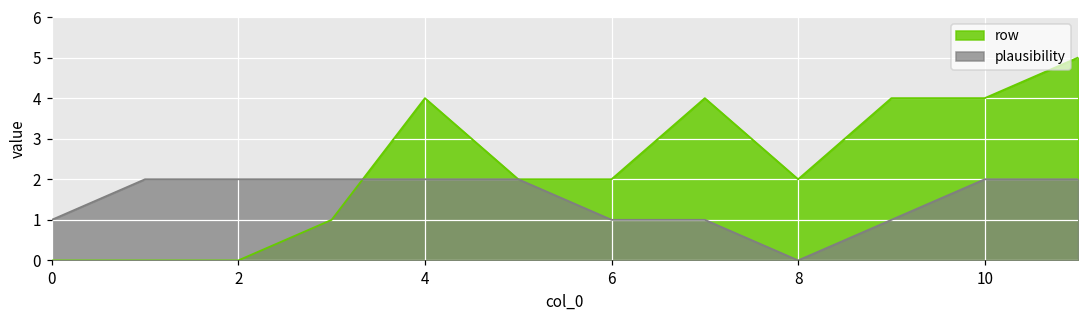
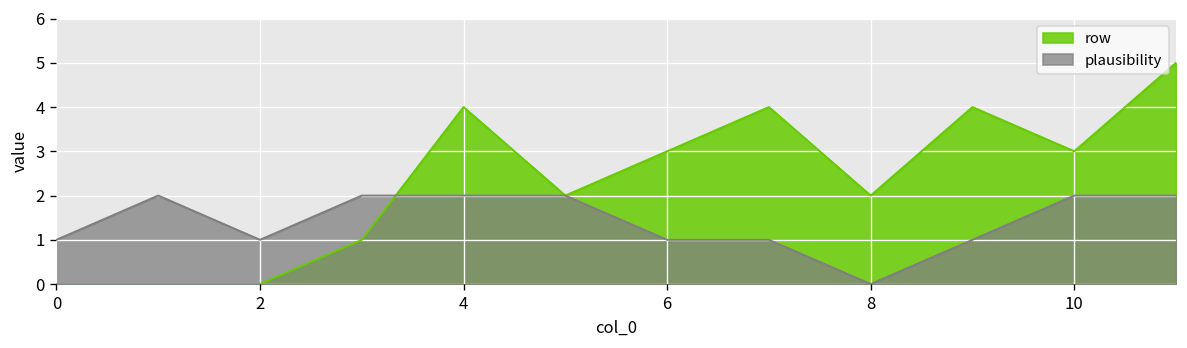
  {
    "row": {
      "0": 0,
      "2": 0,
      "4": 4,
-     "6": 2,
+     "6": 3,
      "8": 2,
-     "10": 4
+     "10": 3
    },
    "plausibility": {
      "0": 1,
-     "2": 2,
+     "2": 1,
      "4": 2,
      "6": 1,
      "8": 0,
      "10": 2
    }
  }
